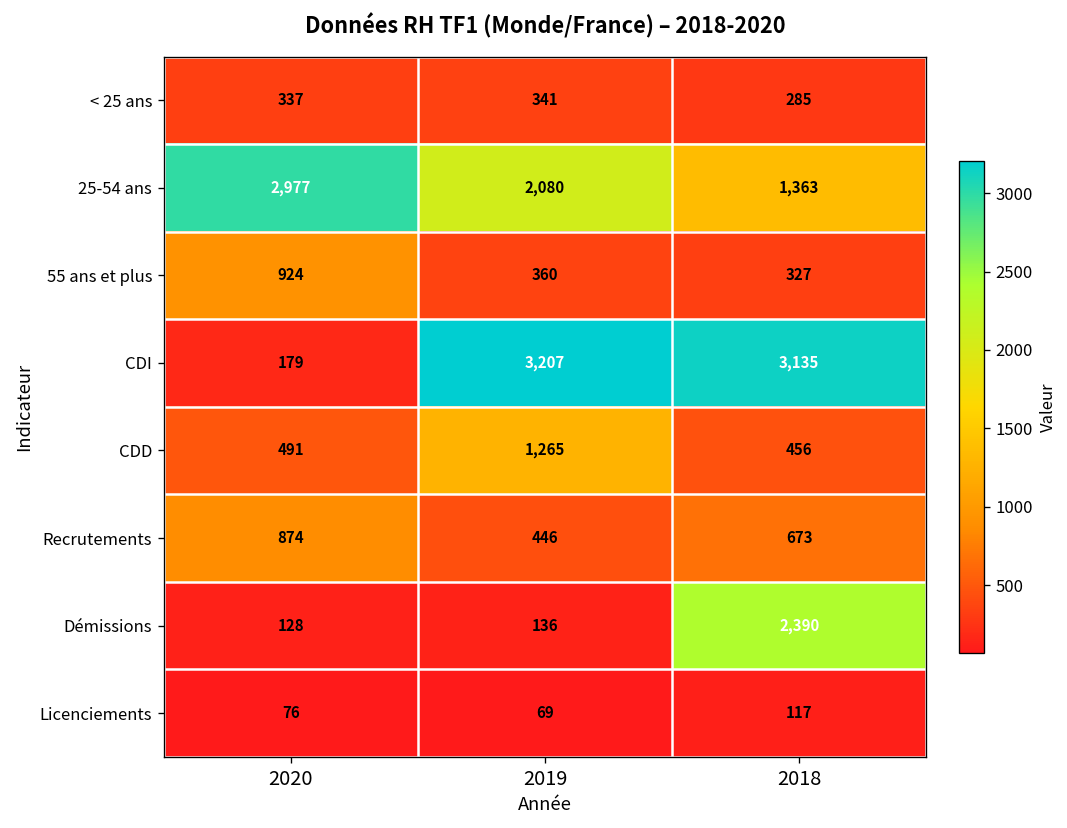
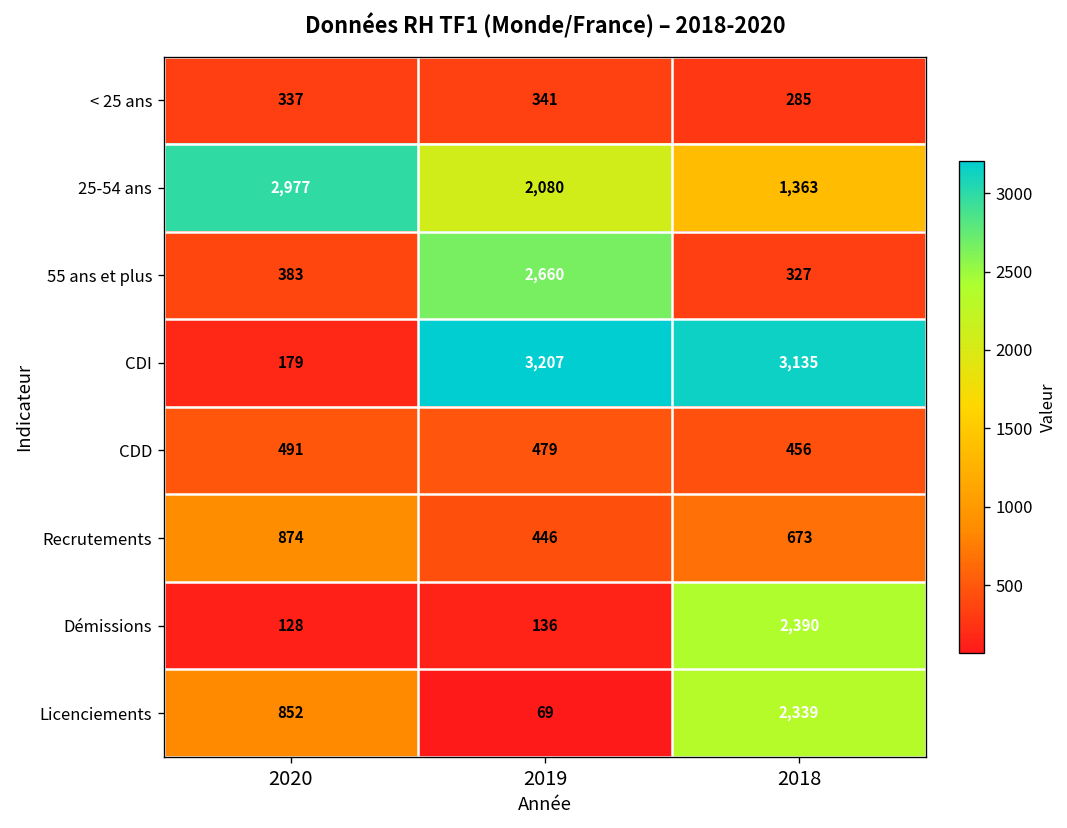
  {
    "< 25 ans": {
      "2020": "337",
      "2019": "341",
      "2018": "285"
    },
    "25-54 ans": {
      "2020": "2,977",
      "2019": "2,080",
      "2018": "1,363"
    },
    "55 ans et plus": {
-     "2020": "924",
-     "2019": "360",
+     "2020": "383",
+     "2019": "2,660",
      "2018": "327"
    },
    "CDI": {
      "2020": "179",
      "2019": "3,207",
      "2018": "3,135"
    },
    "CDD": {
      "2020": "491",
-     "2019": "1,265",
+     "2019": "479",
      "2018": "456"
    },
    "Recrutements": {
      "2020": "874",
      "2019": "446",
      "2018": "673"
    },
    "Démissions": {
      "2020": "128",
      "2019": "136",
      "2018": "2,390"
    },
    "Licenciements": {
-     "2020": "76",
+     "2020": "852",
      "2019": "69",
-     "2018": "117"
+     "2018": "2,339"
    }
  }
